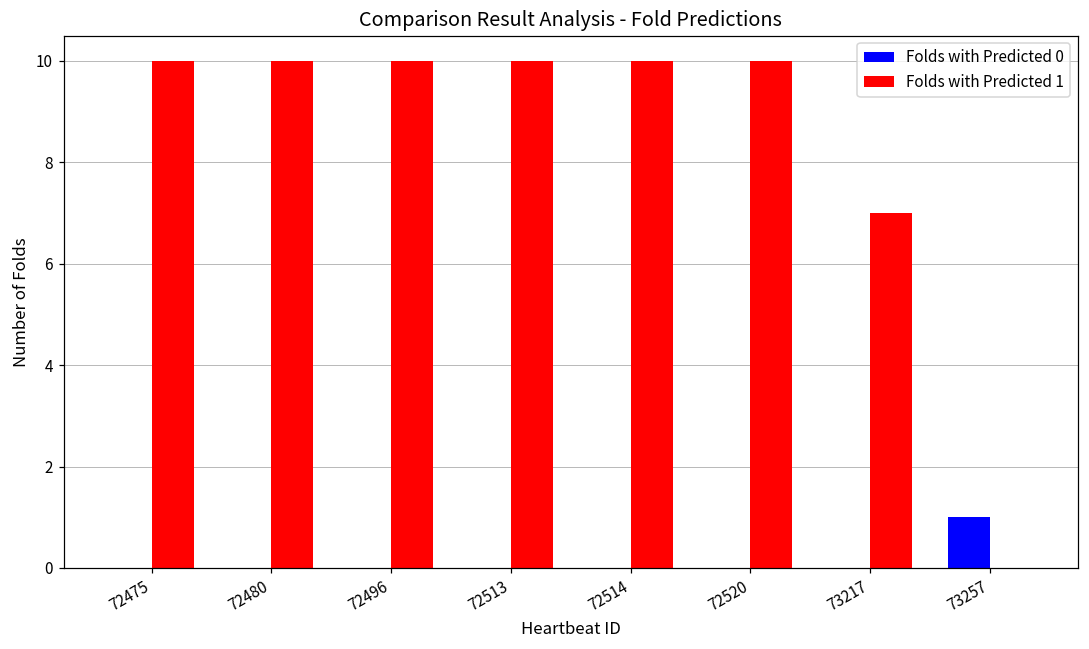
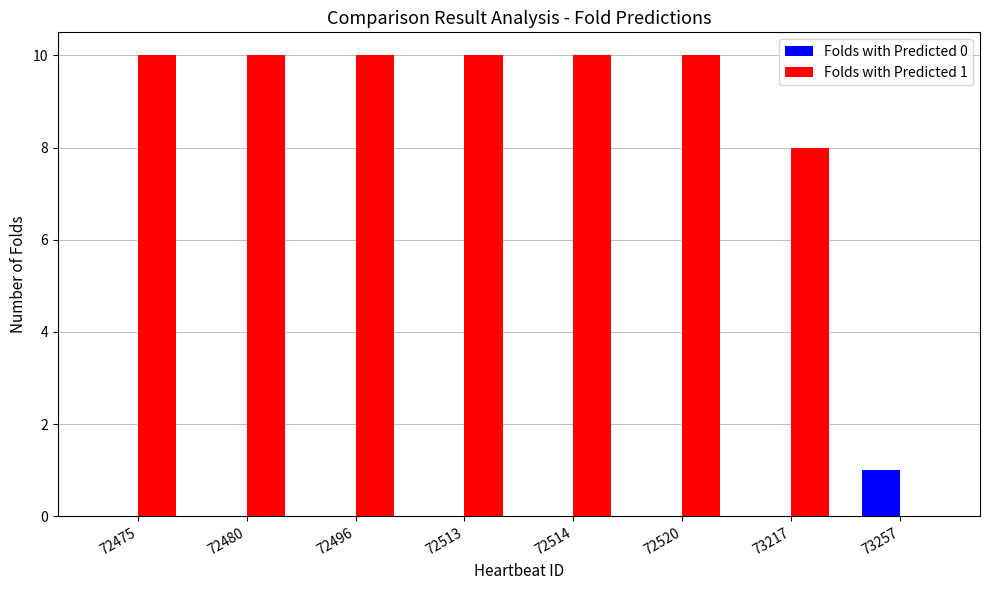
  {
    "Folds with Predicted 0": {
      "72475": 0,
      "72480": 0,
      "72496": 0,
      "72513": 0,
      "72514": 0,
      "72520": 0,
      "73217": 0,
      "73257": 1
    },
    "Folds with Predicted 1": {
      "72475": 10,
      "72480": 10,
      "72496": 10,
      "72513": 10,
      "72514": 10,
      "72520": 10,
-     "73217": 7,
+     "73217": 8,
      "73257": 0
    }
  }
